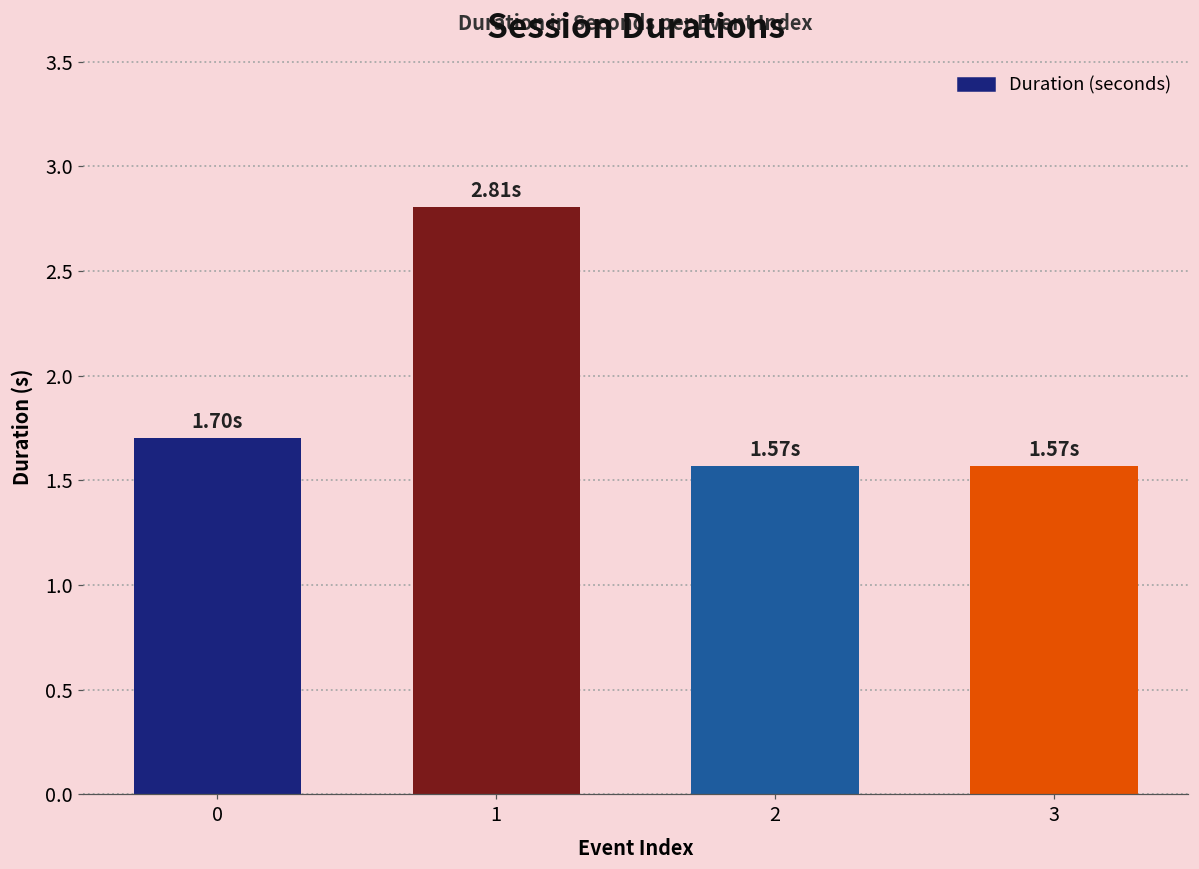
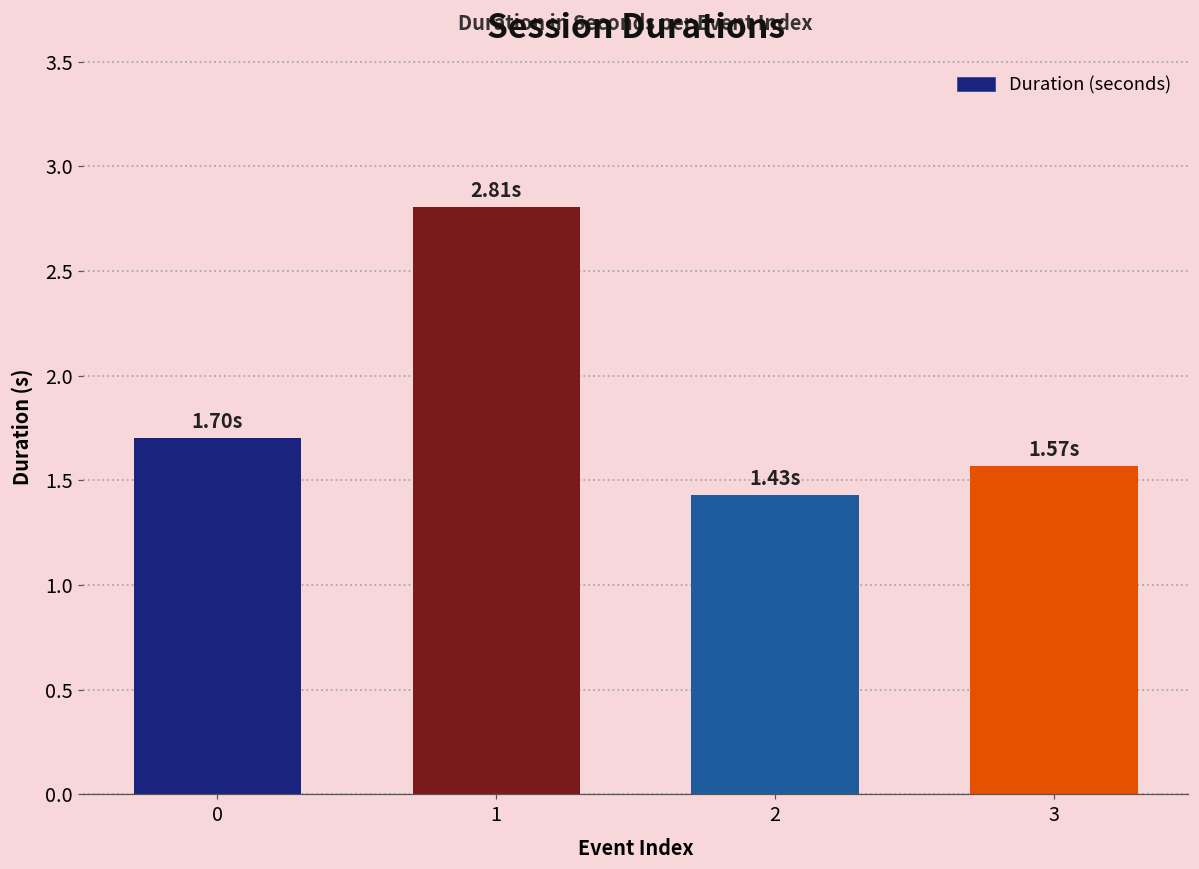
  {
    "0": "1.70s",
    "1": "2.81s",
-   "2": "1.57s",
+   "2": "1.43s",
    "3": "1.57s"
  }
